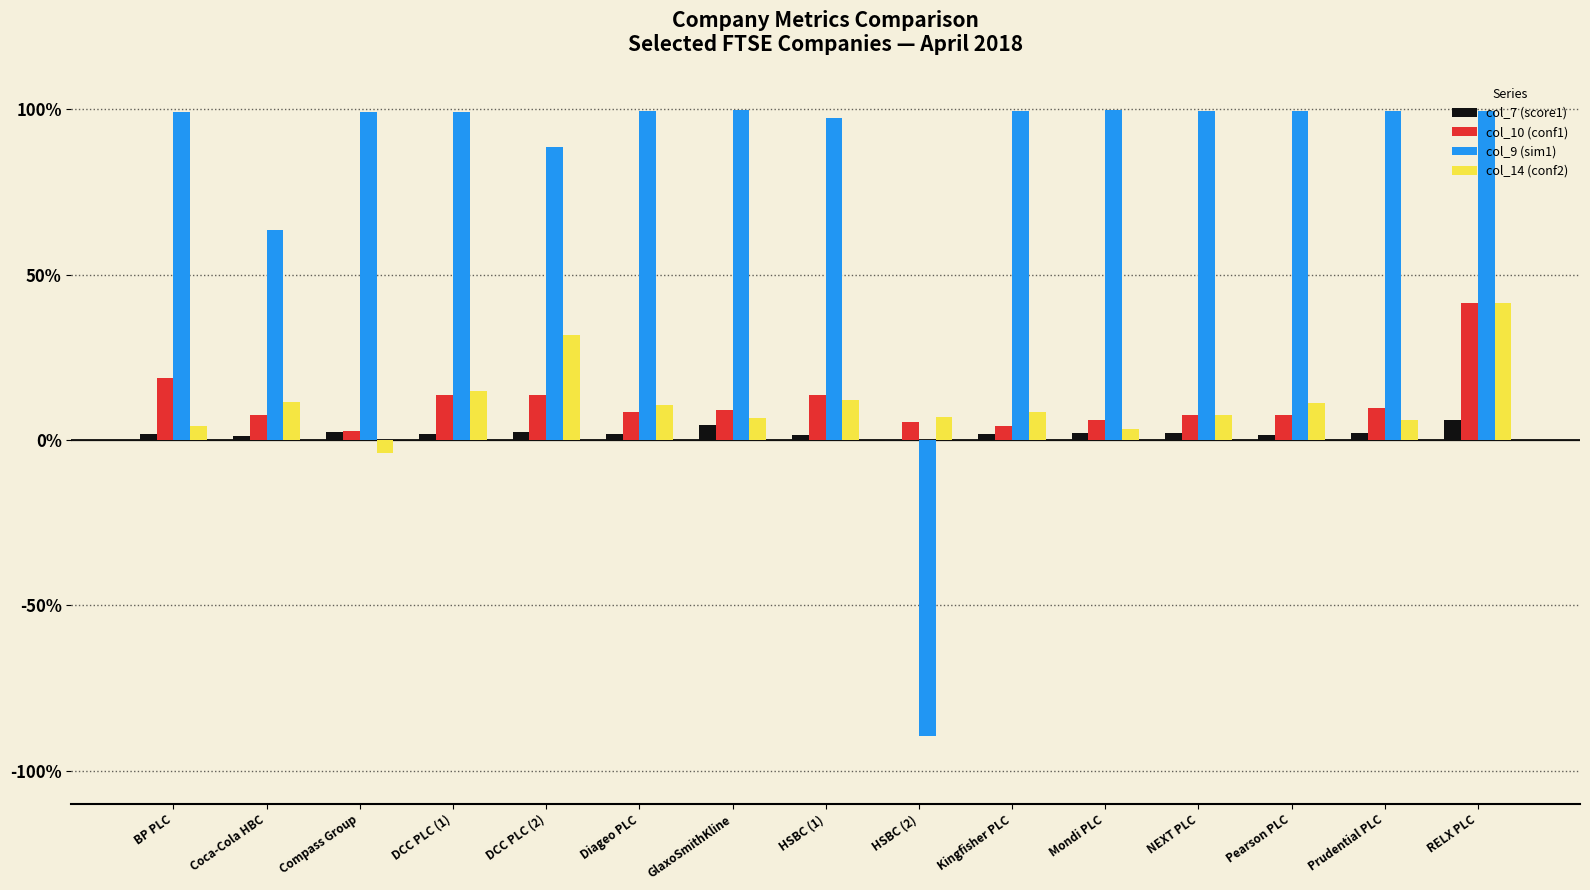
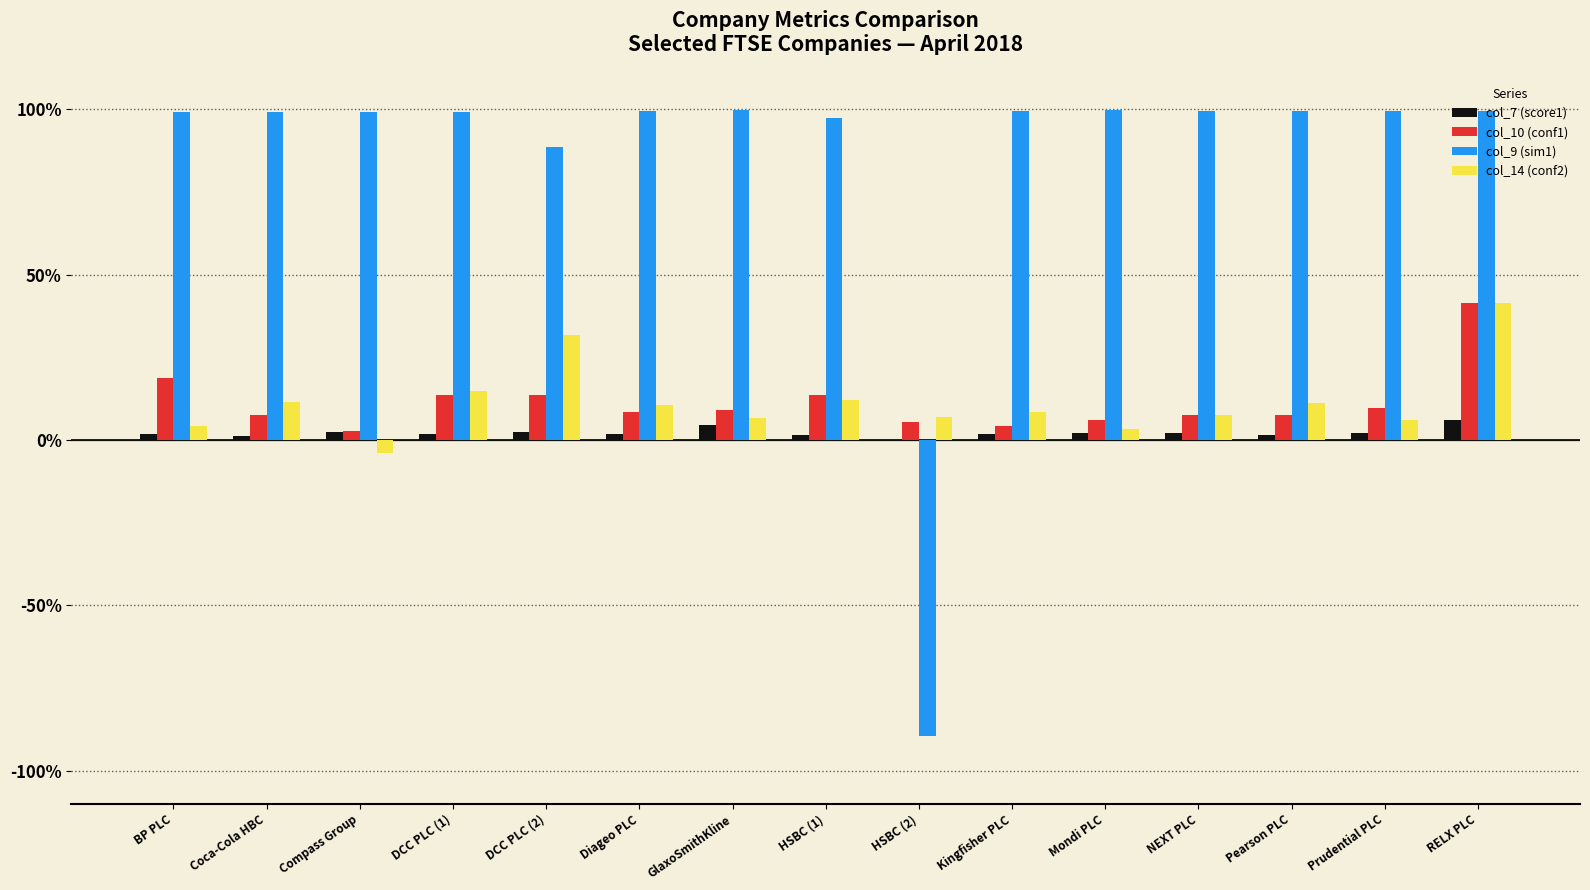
  {
    "col_7 (score1)": {
      "BP PLC": "2%",
      "Coca-Cola HBC": "1%",
      "Compass Group": "2%",
      "DCC PLC (1)": "2%",
      "DCC PLC (2)": "2%",
      "Diageo PLC": "2%",
      "GlaxoSmithKline": "5%",
      "HSBC (1)": "2%",
      "Kingfisher PLC": "2%",
      "Mondi PLC": "2%",
      "NEXT PLC": "2%",
      "Pearson PLC": "2%",
      "Prudential PLC": "2%",
      "RELX PLC": "6%"
    },
    "col_10 (conf1)": {
      "BP PLC": "19%",
      "Coca-Cola HBC": "8%",
      "Compass Group": "3%",
      "DCC PLC (1)": "14%",
      "DCC PLC (2)": "14%",
      "Diageo PLC": "9%",
      "GlaxoSmithKline": "9%",
      "HSBC (1)": "14%",
      "HSBC (2)": "6%",
      "Kingfisher PLC": "4%",
      "Mondi PLC": "6%",
      "NEXT PLC": "8%",
      "Pearson PLC": "7%",
      "Prudential PLC": "10%",
      "RELX PLC": "41%"
    },
    "col_9 (sim1)": {
      "BP PLC": "99%",
-     "Coca-Cola HBC": "64%",
+     "Coca-Cola HBC": "99%",
      "Compass Group": "99%",
      "DCC PLC (1)": "99%",
      "DCC PLC (2)": "89%",
      "Diageo PLC": "100%",
      "GlaxoSmithKline": "100%",
      "HSBC (1)": "98%",
      "HSBC (2)": "-89%",
      "Kingfisher PLC": "99%",
      "Mondi PLC": "100%",
      "NEXT PLC": "100%",
      "Pearson PLC": "100%",
      "Prudential PLC": "100%",
      "RELX PLC": "100%"
    },
    "col_14 (conf2)": {
      "BP PLC": "4%",
      "Coca-Cola HBC": "11%",
      "Compass Group": "-4%",
      "DCC PLC (1)": "15%",
      "DCC PLC (2)": "32%",
      "Diageo PLC": "11%",
      "GlaxoSmithKline": "7%",
      "HSBC (1)": "12%",
      "HSBC (2)": "7%",
      "Kingfisher PLC": "8%",
      "Mondi PLC": "3%",
      "NEXT PLC": "8%",
      "Pearson PLC": "11%",
      "Prudential PLC": "6%",
      "RELX PLC": "41%"
    }
  }
